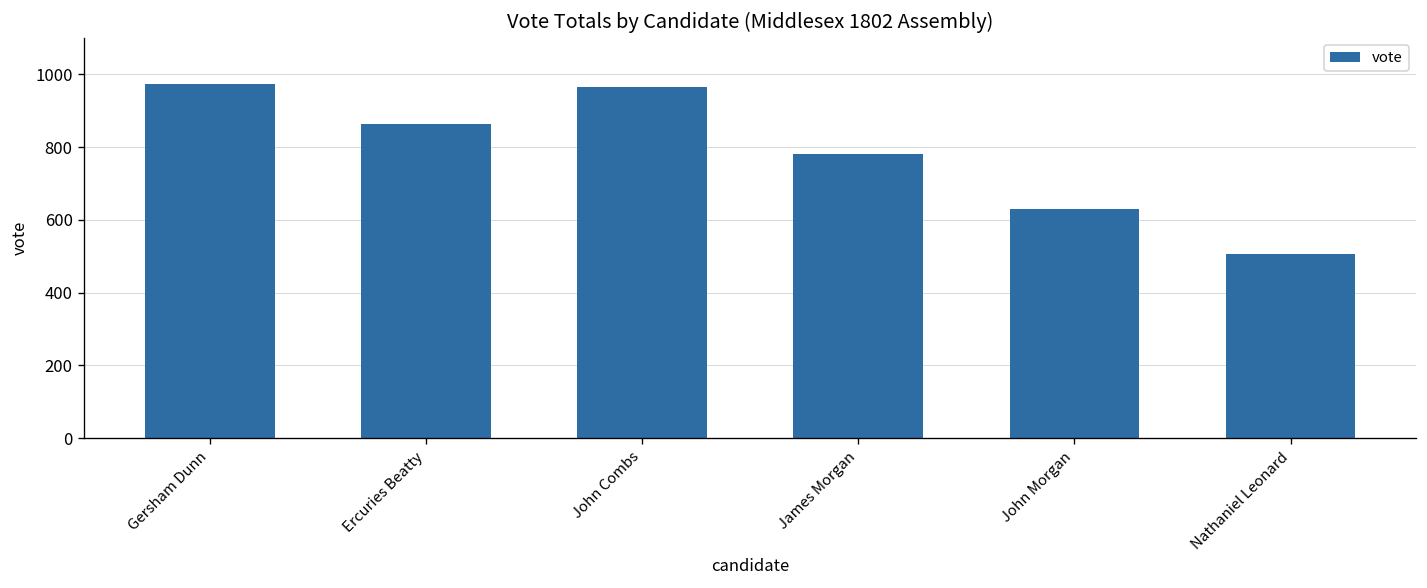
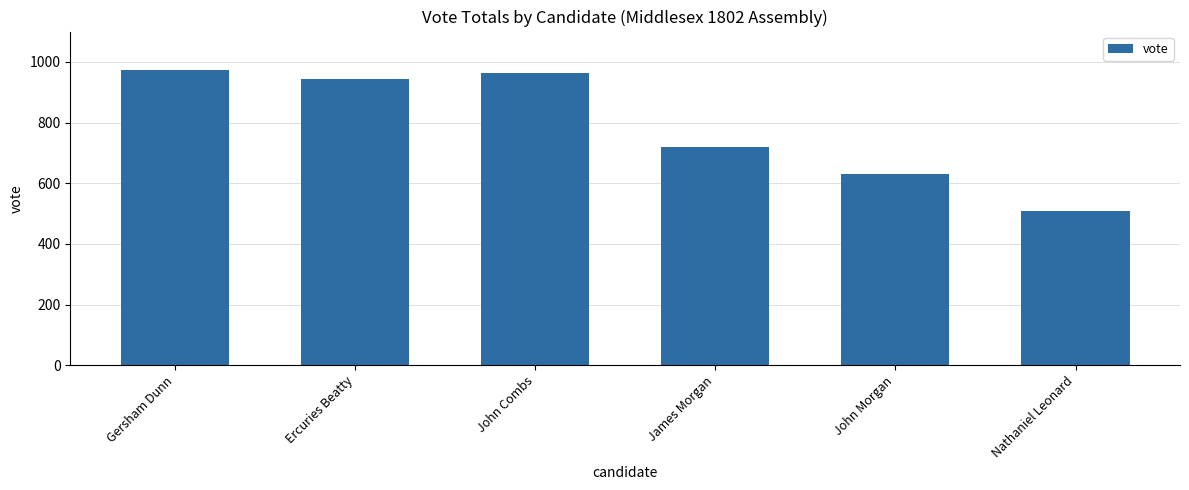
  {
    "Gersham Dunn": 970,
-   "Ercuries Beatty": 860,
+   "Ercuries Beatty": 940,
    "John Combs": 970,
-   "James Morgan": 780,
+   "James Morgan": 720,
    "John Morgan": 630,
    "Nathaniel Leonard": 510
  }
